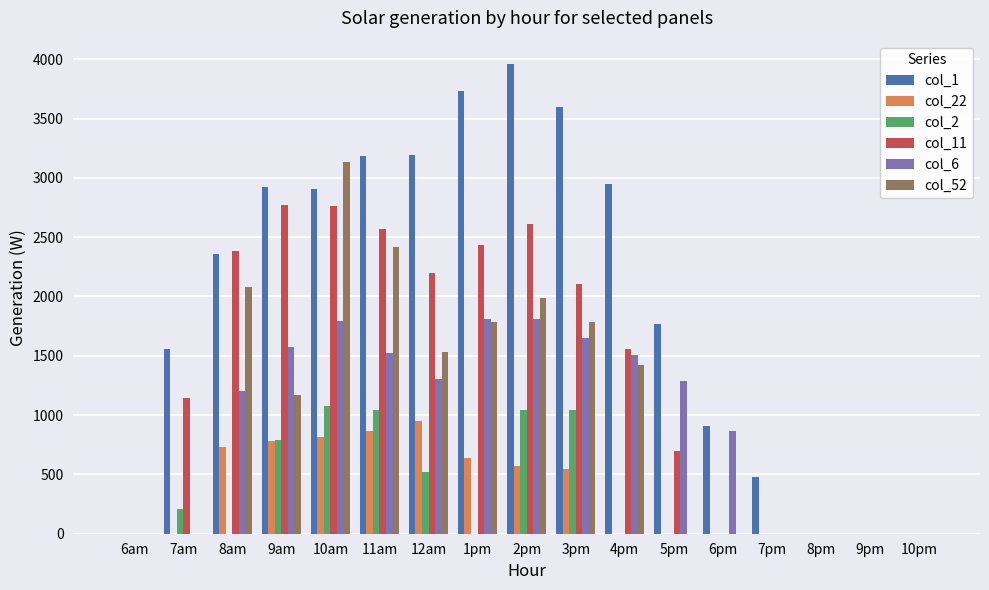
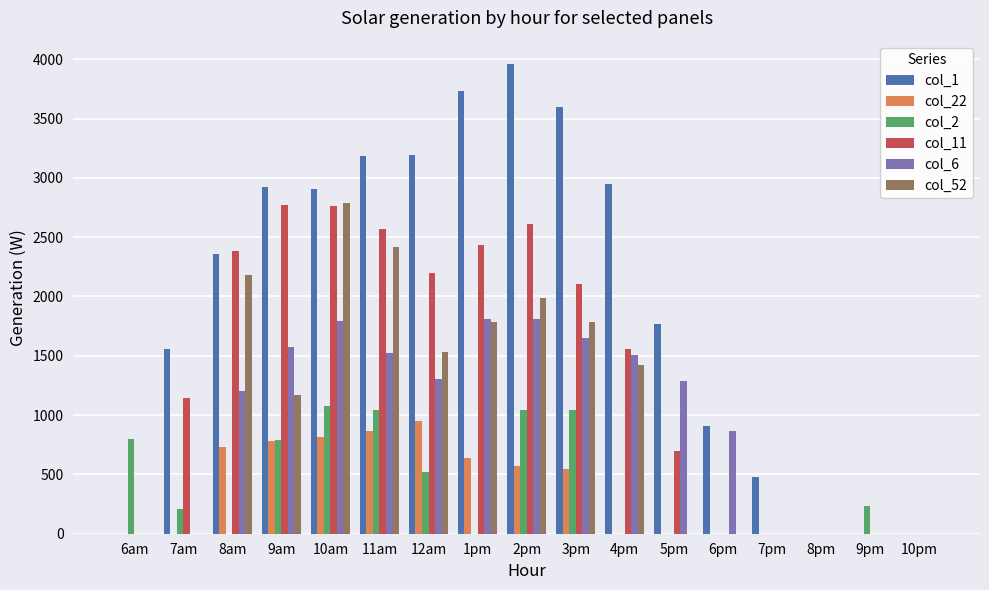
  {
    "col_2": {
-     "6am": 0,
+     "6am": 800,
      "7am": 200,
      "8am": 0,
      "9am": 790,
      "10am": 1070,
      "11am": 1040,
      "12am": 520,
      "1pm": 0,
      "2pm": 1040,
      "3pm": 1040,
      "4pm": 0,
      "5pm": 0,
      "6pm": 0,
      "7pm": 0,
      "8pm": 0,
-     "9pm": 0,
+     "9pm": 230,
      "10pm": 0
    },
    "col_52": {
      "6am": 0,
      "7am": 0,
-     "8am": 2080,
+     "8am": 2180,
      "9am": 1170,
-     "10am": 3130,
+     "10am": 2780,
      "11am": 2420,
      "12am": 1530,
      "1pm": 1780,
      "2pm": 1990,
      "3pm": 1790,
      "4pm": 1420,
      "5pm": 0,
      "6pm": 0,
      "7pm": 0,
      "8pm": 0,
      "9pm": 0,
      "10pm": 0
    }
  }
